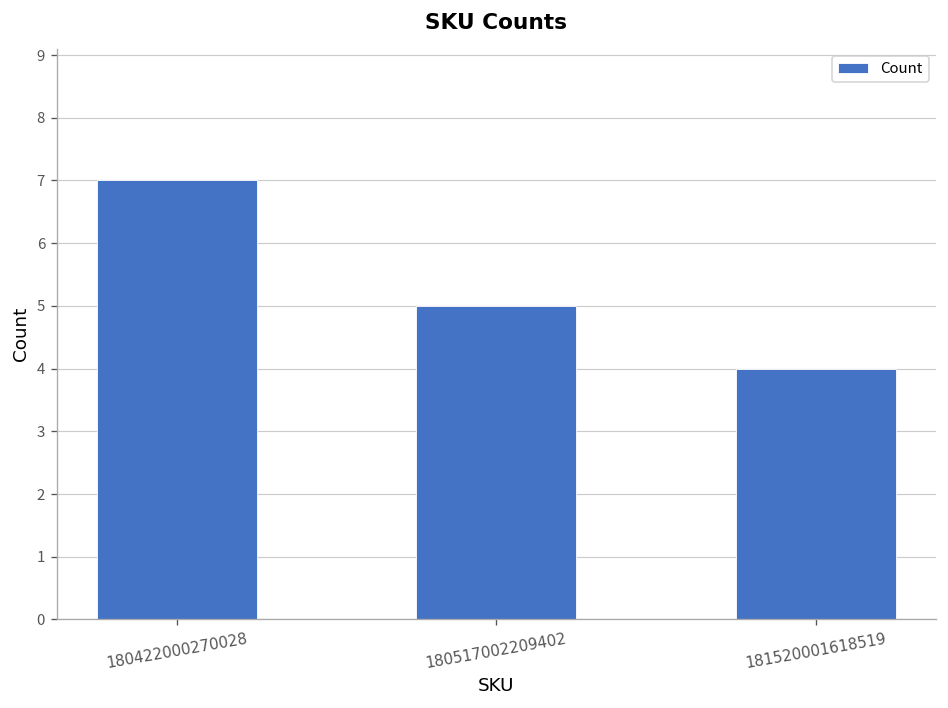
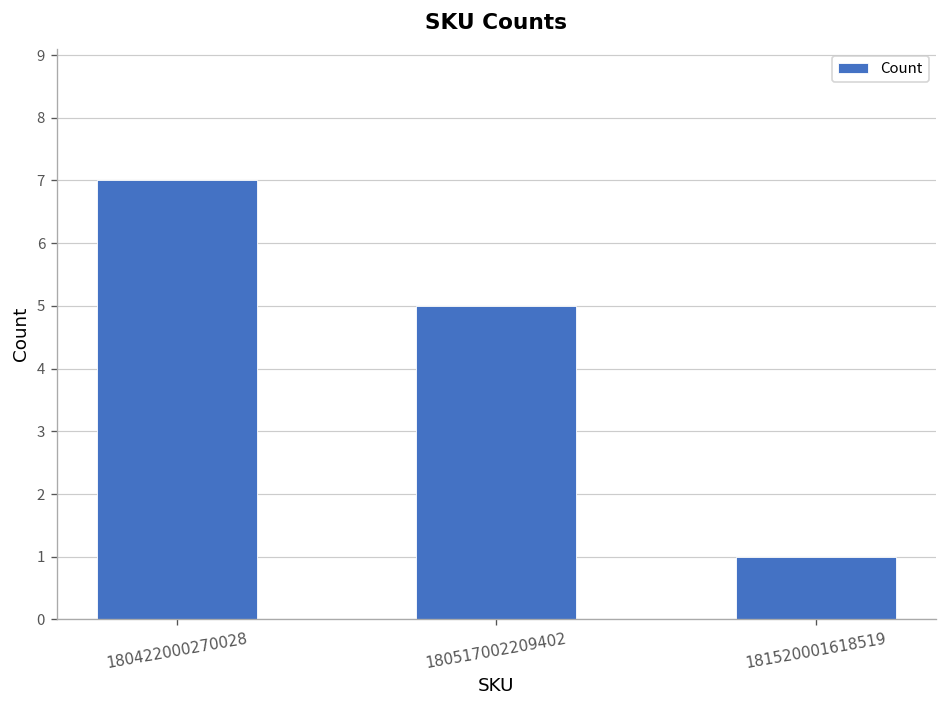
  {
    "180422000270028": 7,
    "180517002209402": 5,
-   "181520001618519": 4
+   "181520001618519": 1
  }
